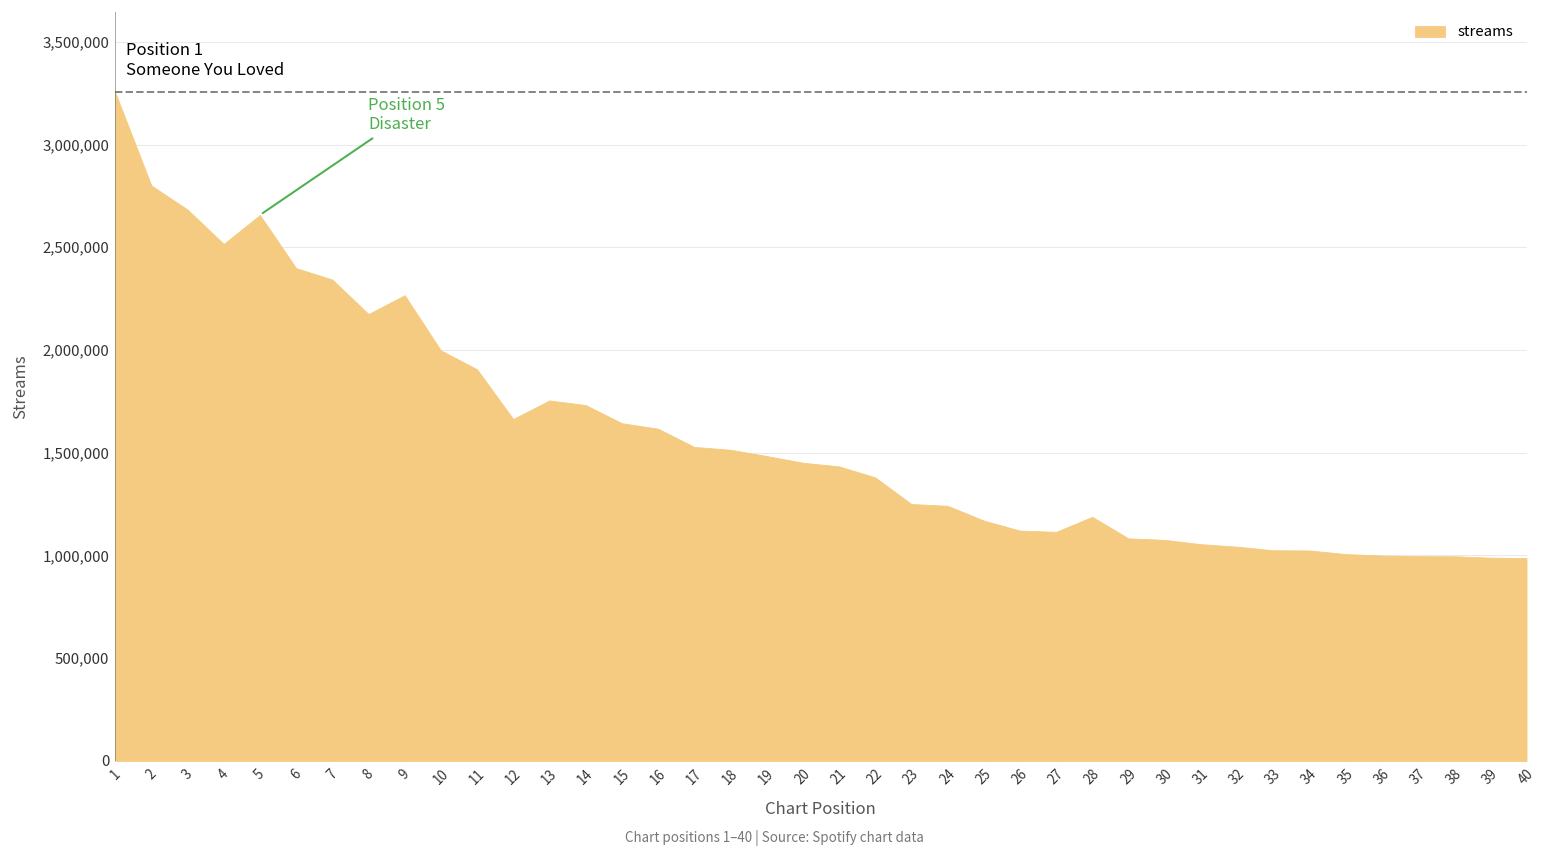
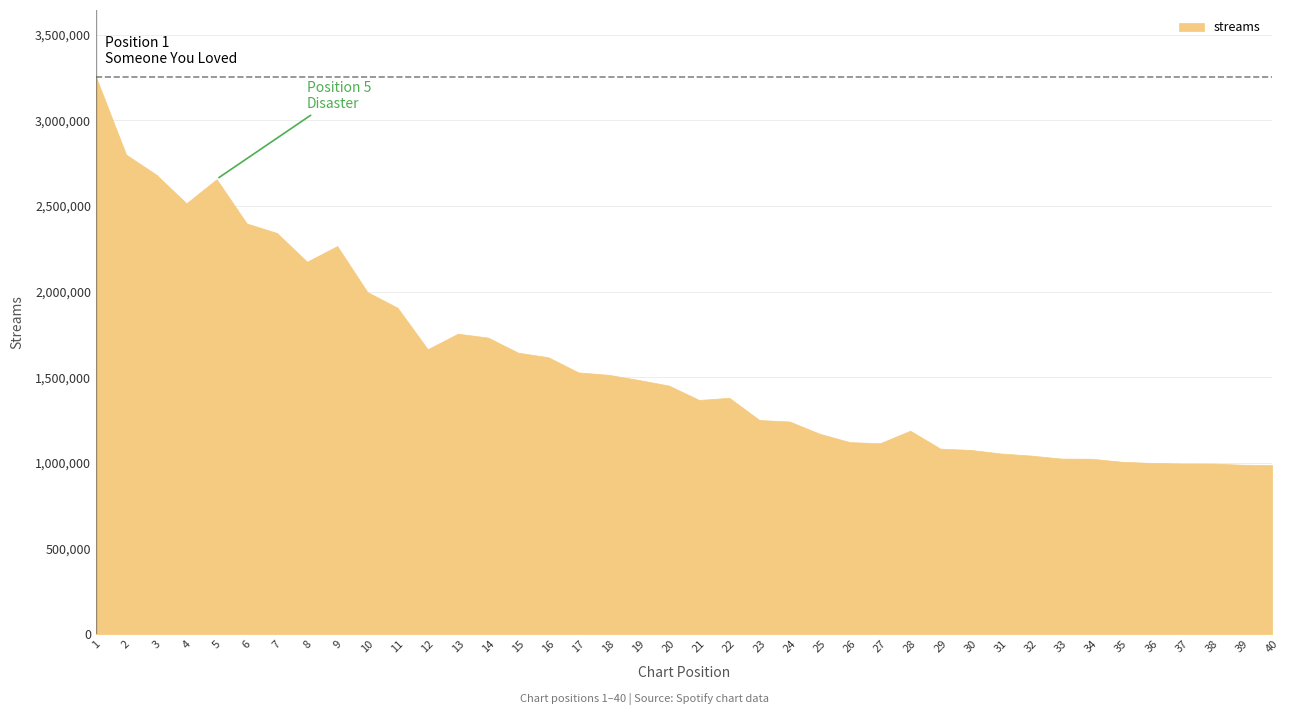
  {
    "2": "2,800,000",
    "3": "2,680,000",
    "4": "2,520,000",
    "6": "2,400,000",
    "7": "2,340,000",
    "8": "2,180,000",
    "9": "2,270,000",
    "10": "2,000,000",
    "11": "1,910,000",
    "12": "1,660,000",
    "13": "1,750,000",
    "14": "1,730,000",
    "15": "1,640,000",
    "16": "1,620,000",
    "17": "1,530,000",
    "18": "1,510,000",
    "19": "1,480,000",
    "20": "1,450,000",
-   "21": "1,430,000",
+   "21": "1,370,000",
    "22": "1,380,000",
    "23": "1,250,000",
    "24": "1,240,000",
    "25": "1,170,000",
    "26": "1,120,000",
    "27": "1,110,000",
    "28": "1,190,000",
    "29": "1,080,000",
    "30": "1,080,000",
    "31": "1,060,000",
    "32": "1,040,000",
    "33": "1,030,000",
    "34": "1,020,000",
    "35": "1,010,000",
    "36": "1,000,000",
    "37": "1,000,000",
    "38": "1,000,000",
    "39": "990,000",
    "40": "990,000"
  }
